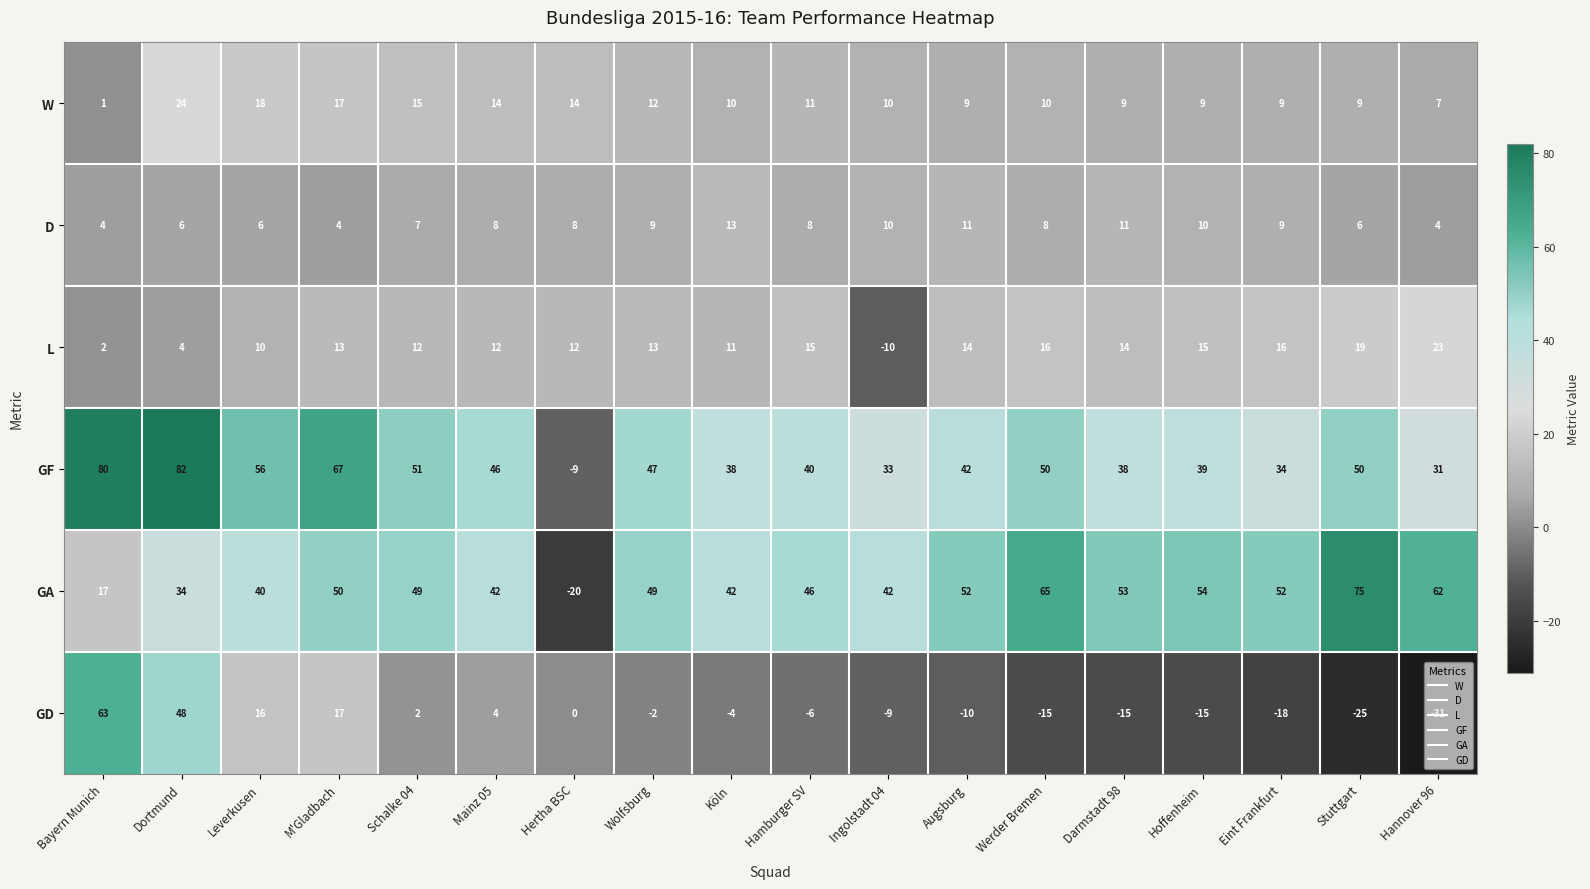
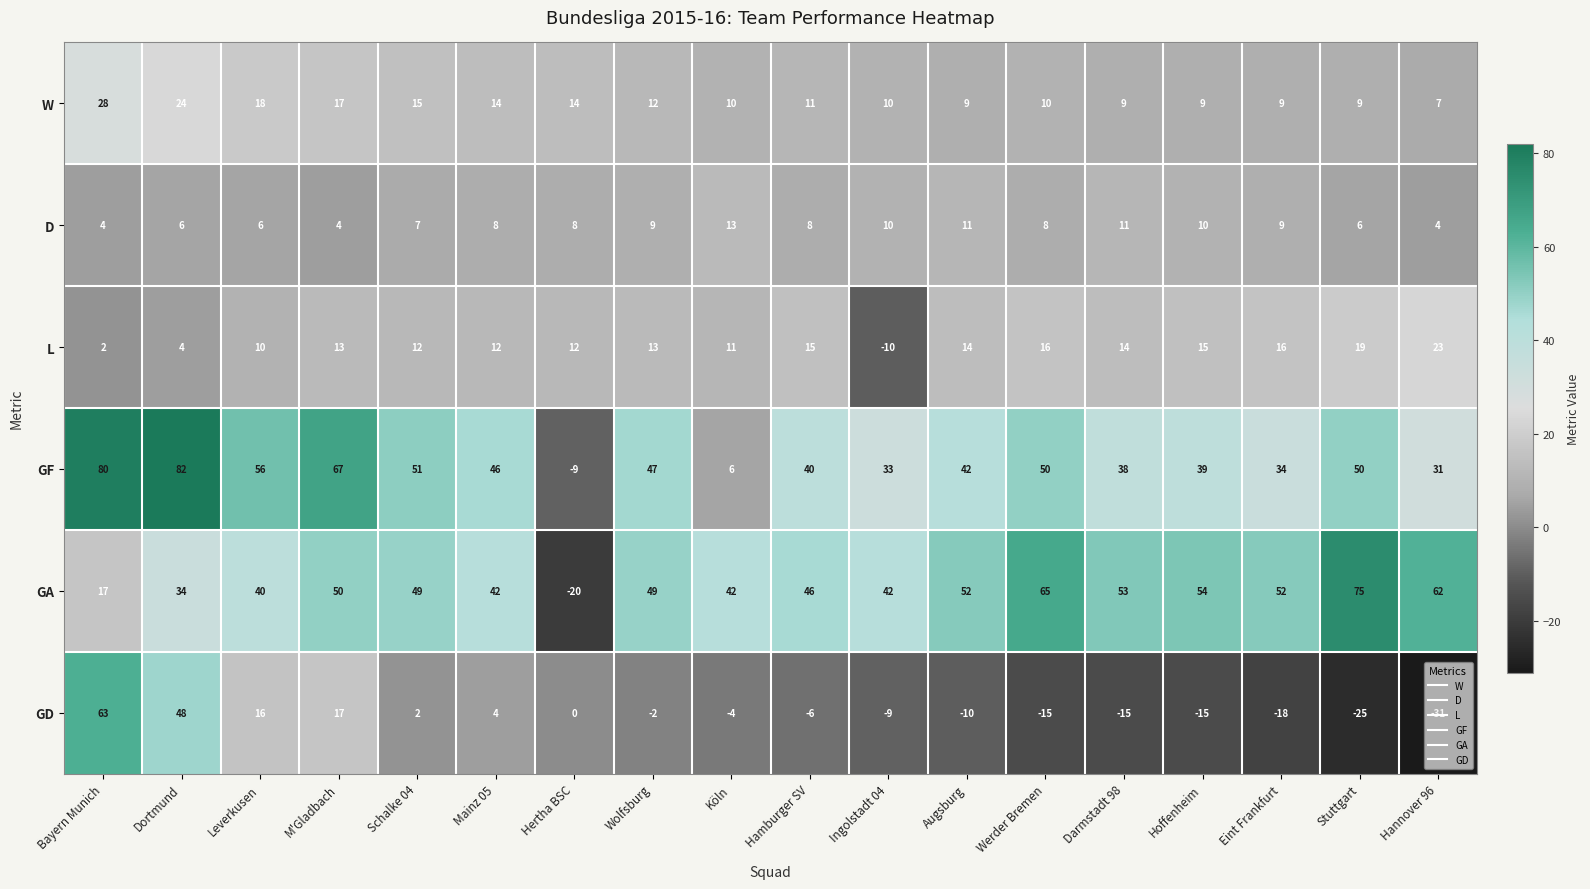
  {
    "W": {
-     "Bayern Munich": 1,
+     "Bayern Munich": 28,
      "Leverkusen": 18,
      "M'Gladbach": 17,
      "Schalke 04": 15,
      "Mainz 05": 14,
      "Hertha BSC": 14,
      "Wolfsburg": 12,
      "Köln": 10,
      "Hamburger SV": 11,
      "Ingolstadt 04": 10,
      "Augsburg": 9,
      "Werder Bremen": 10,
      "Darmstadt 98": 9,
      "Hoffenheim": 9,
      "Eint Frankfurt": 9,
      "Stuttgart": 9,
      "Hannover 96": 7
    },
    "D": {
      "Bayern Munich": 4,
      "Dortmund": 6,
      "Leverkusen": 6,
      "M'Gladbach": 4,
      "Schalke 04": 7,
      "Mainz 05": 8,
      "Hertha BSC": 8,
      "Wolfsburg": 9,
      "Köln": 13,
      "Hamburger SV": 8,
      "Ingolstadt 04": 10,
      "Augsburg": 11,
      "Werder Bremen": 8,
      "Darmstadt 98": 11,
      "Hoffenheim": 10,
      "Eint Frankfurt": 9,
      "Stuttgart": 6,
      "Hannover 96": 4
    },
    "L": {
      "Bayern Munich": 2,
      "Dortmund": 4,
      "Leverkusen": 10,
      "M'Gladbach": 13,
      "Schalke 04": 12,
      "Mainz 05": 12,
      "Hertha BSC": 12,
      "Wolfsburg": 13,
      "Köln": 11,
      "Hamburger SV": 15,
      "Ingolstadt 04": -10,
      "Augsburg": 14,
      "Werder Bremen": 16,
      "Darmstadt 98": 14,
      "Hoffenheim": 15,
      "Eint Frankfurt": 16,
      "Stuttgart": 19
    },
    "GF": {
      "Bayern Munich": 80,
      "Dortmund": 82,
      "Leverkusen": 56,
      "M'Gladbach": 67,
      "Schalke 04": 51,
      "Mainz 05": 46,
      "Hertha BSC": -9,
      "Wolfsburg": 47,
-     "Köln": 38,
+     "Köln": 6,
      "Hamburger SV": 40,
      "Ingolstadt 04": 33,
      "Augsburg": 42,
      "Werder Bremen": 50,
      "Darmstadt 98": 38,
      "Hoffenheim": 39,
      "Eint Frankfurt": 34,
      "Stuttgart": 50,
      "Hannover 96": 31
    },
    "GA": {
      "Bayern Munich": 17,
      "Dortmund": 34,
      "Leverkusen": 40,
      "M'Gladbach": 50,
      "Schalke 04": 49,
      "Mainz 05": 42,
      "Hertha BSC": -20,
      "Wolfsburg": 49,
      "Köln": 42,
      "Hamburger SV": 46,
      "Ingolstadt 04": 42,
      "Augsburg": 52,
      "Werder Bremen": 65,
      "Darmstadt 98": 53,
      "Hoffenheim": 54,
      "Eint Frankfurt": 52,
      "Stuttgart": 75,
      "Hannover 96": 62
    },
    "GD": {
      "Bayern Munich": 63,
      "Dortmund": 48,
      "Leverkusen": 16,
      "M'Gladbach": 17,
      "Schalke 04": 2,
      "Mainz 05": 4,
      "Hertha BSC": 0,
      "Wolfsburg": -2,
      "Köln": -4,
      "Hamburger SV": -6,
      "Ingolstadt 04": -9,
      "Augsburg": -10,
      "Werder Bremen": -15,
      "Darmstadt 98": -15,
      "Hoffenheim": -15,
      "Eint Frankfurt": -18,
      "Stuttgart": -25
    }
  }
